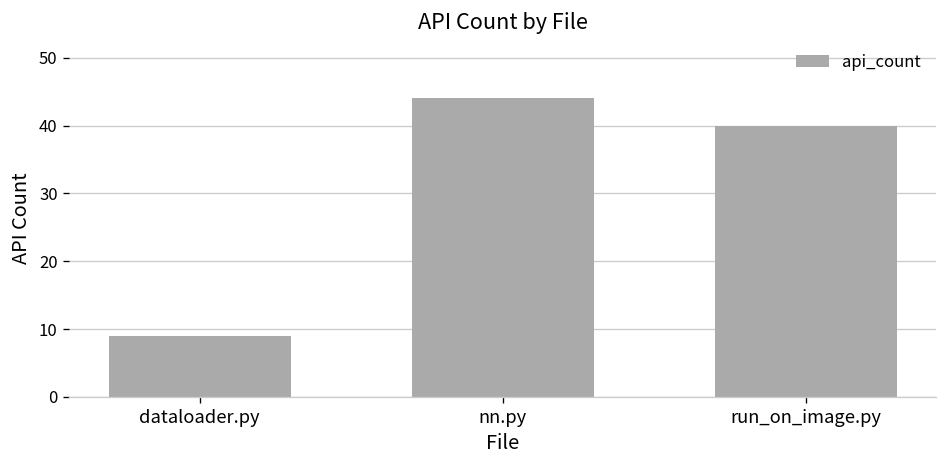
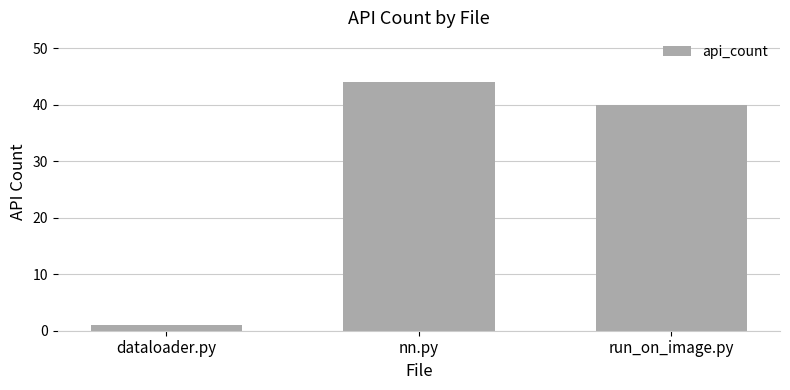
  {
-   "dataloader.py": 9,
+   "dataloader.py": 1,
    "nn.py": 44,
    "run_on_image.py": 40
  }
